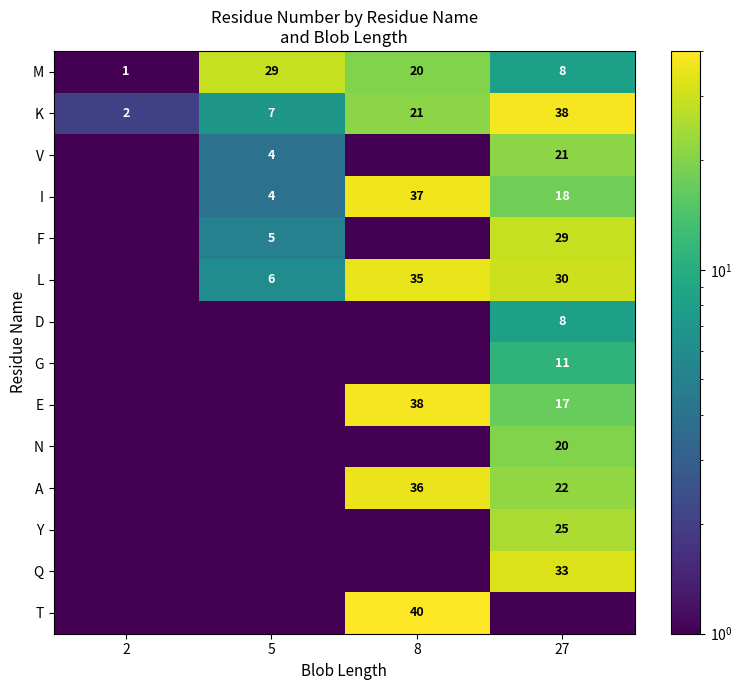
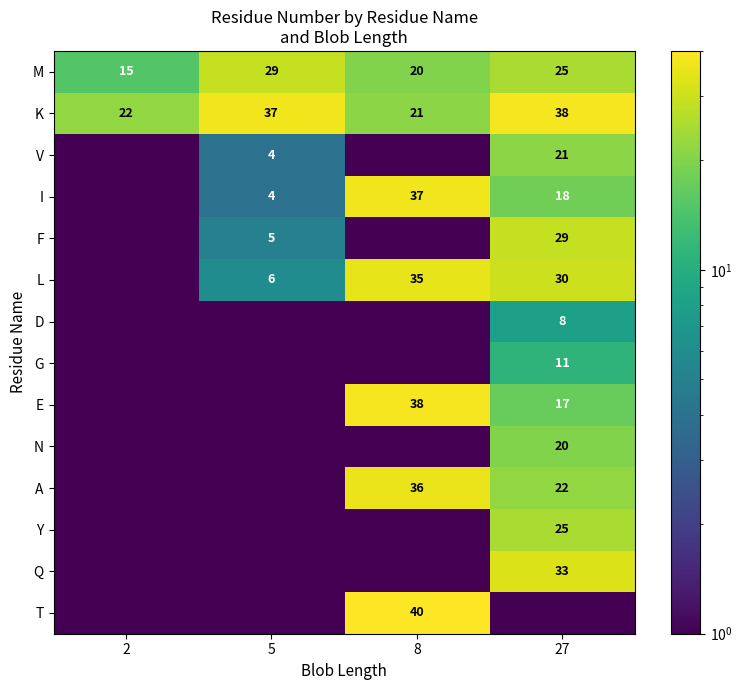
  {
    "M": {
-     "2": 1,
+     "2": 15,
      "5": 29,
      "8": 20,
-     "27": 8
+     "27": 25
    },
    "K": {
-     "2": 2,
-     "5": 7,
+     "2": 22,
+     "5": 37,
      "8": 21,
      "27": 38
    },
    "V": {
      "5": 4,
      "27": 21
    },
    "I": {
      "5": 4,
      "8": 37,
      "27": 18
    },
    "F": {
      "5": 5,
      "27": 29
    },
    "L": {
      "5": 6,
      "8": 35,
      "27": 30
    },
    "D": {
      "27": 8
    },
    "G": {
      "27": 11
    },
    "E": {
      "8": 38,
      "27": 17
    },
    "N": {
      "27": 20
    },
    "A": {
      "8": 36,
      "27": 22
    },
    "Y": {
      "27": 25
    },
    "Q": {
      "27": 33
    },
    "T": {
      "8": 40
    }
  }
